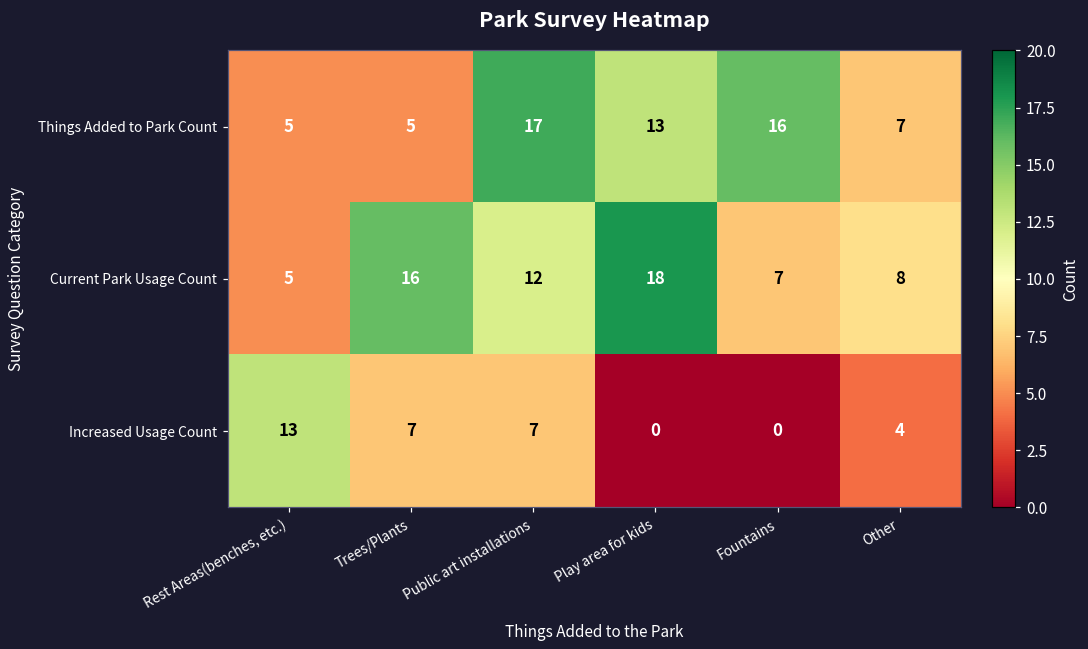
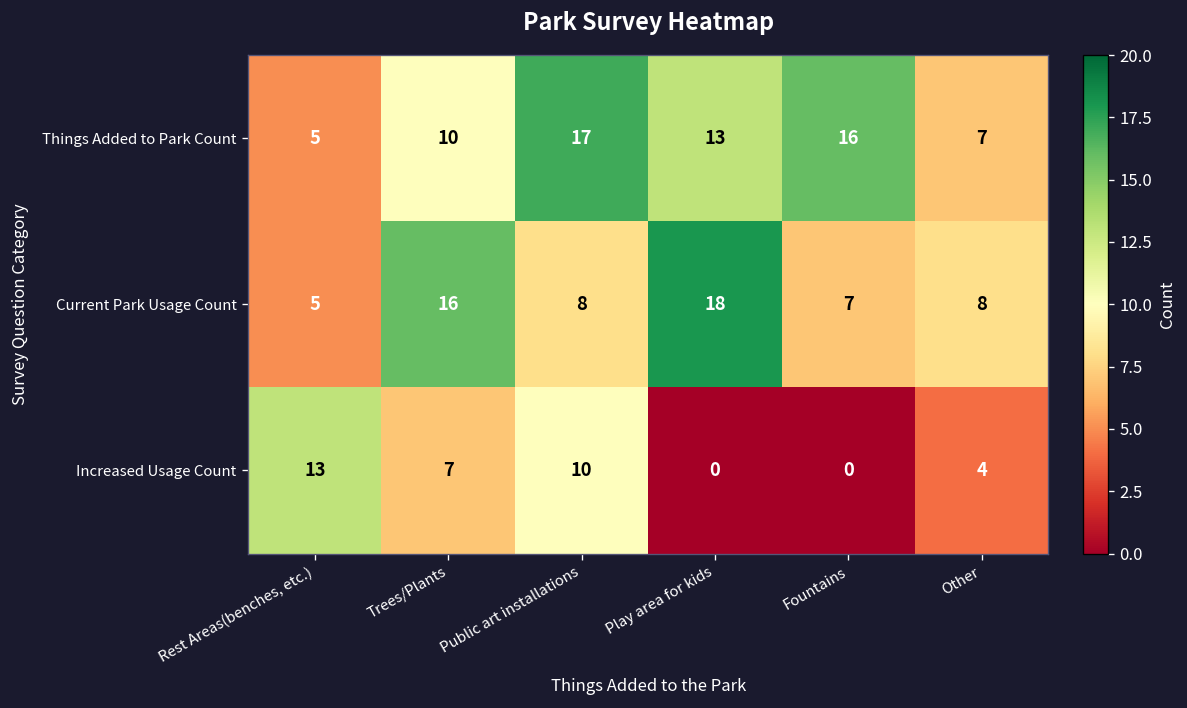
  {
    "Things Added to Park Count": {
      "Rest Areas(benches, etc.)": 5,
-     "Trees/Plants": 5,
+     "Trees/Plants": 10,
      "Public art installations": 17,
      "Play area for kids": 13,
      "Fountains": 16,
      "Other": 7
    },
    "Current Park Usage Count": {
      "Rest Areas(benches, etc.)": 5,
      "Trees/Plants": 16,
-     "Public art installations": 12,
+     "Public art installations": 8,
      "Play area for kids": 18,
      "Fountains": 7,
      "Other": 8
    },
    "Increased Usage Count": {
      "Rest Areas(benches, etc.)": 13,
      "Trees/Plants": 7,
-     "Public art installations": 7,
+     "Public art installations": 10,
      "Play area for kids": 0,
      "Fountains": 0,
      "Other": 4
    }
  }
